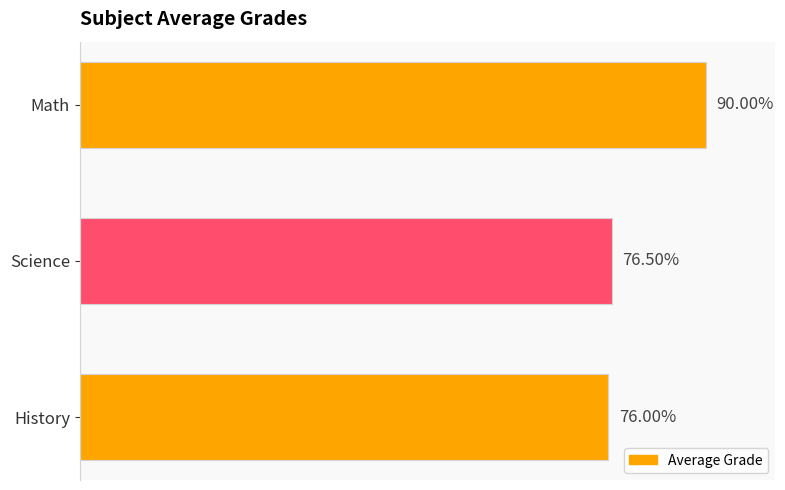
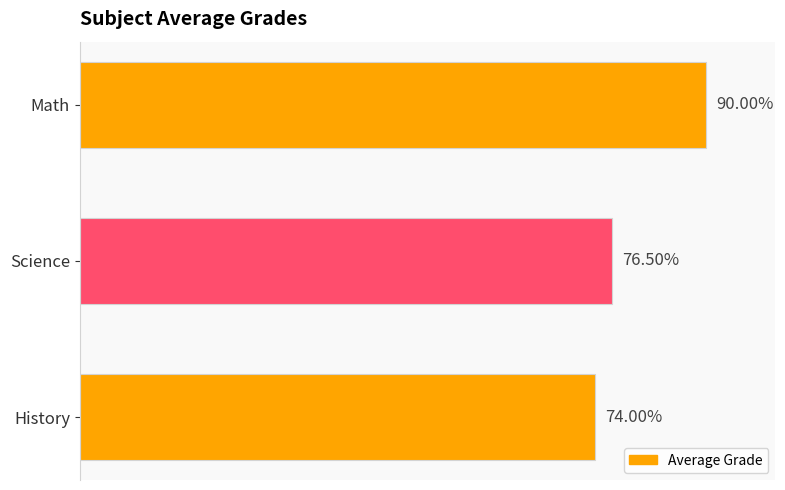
  {
    "Math": "90.00%",
    "Science": "76.50%",
-   "History": "76.00%"
+   "History": "74.00%"
  }
